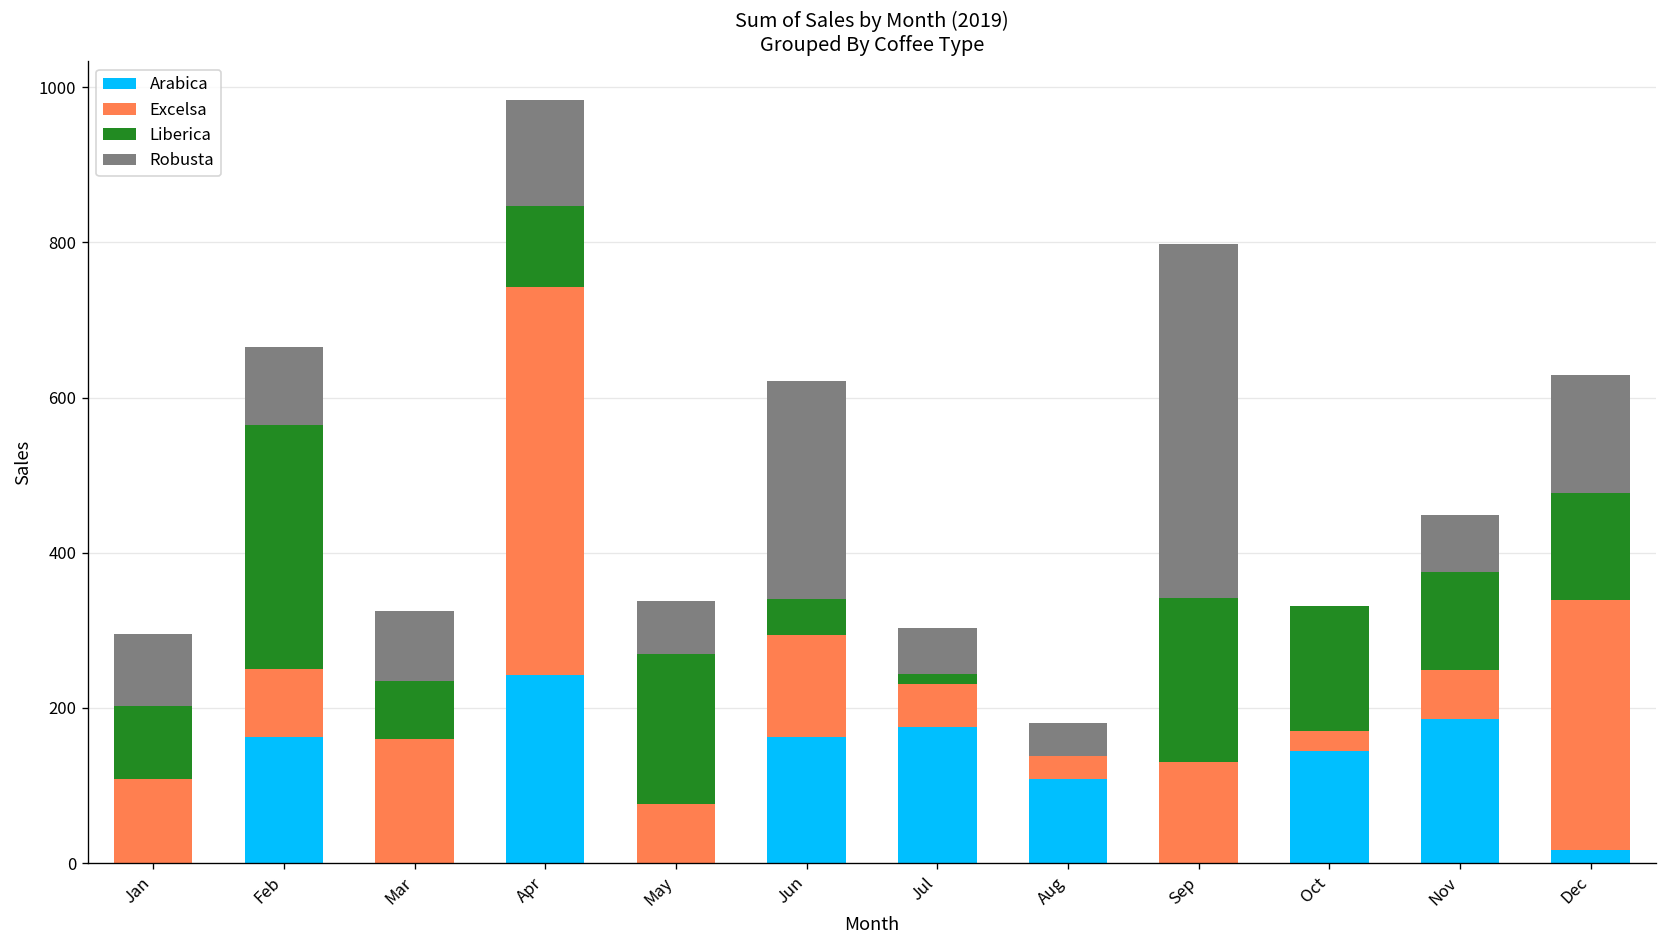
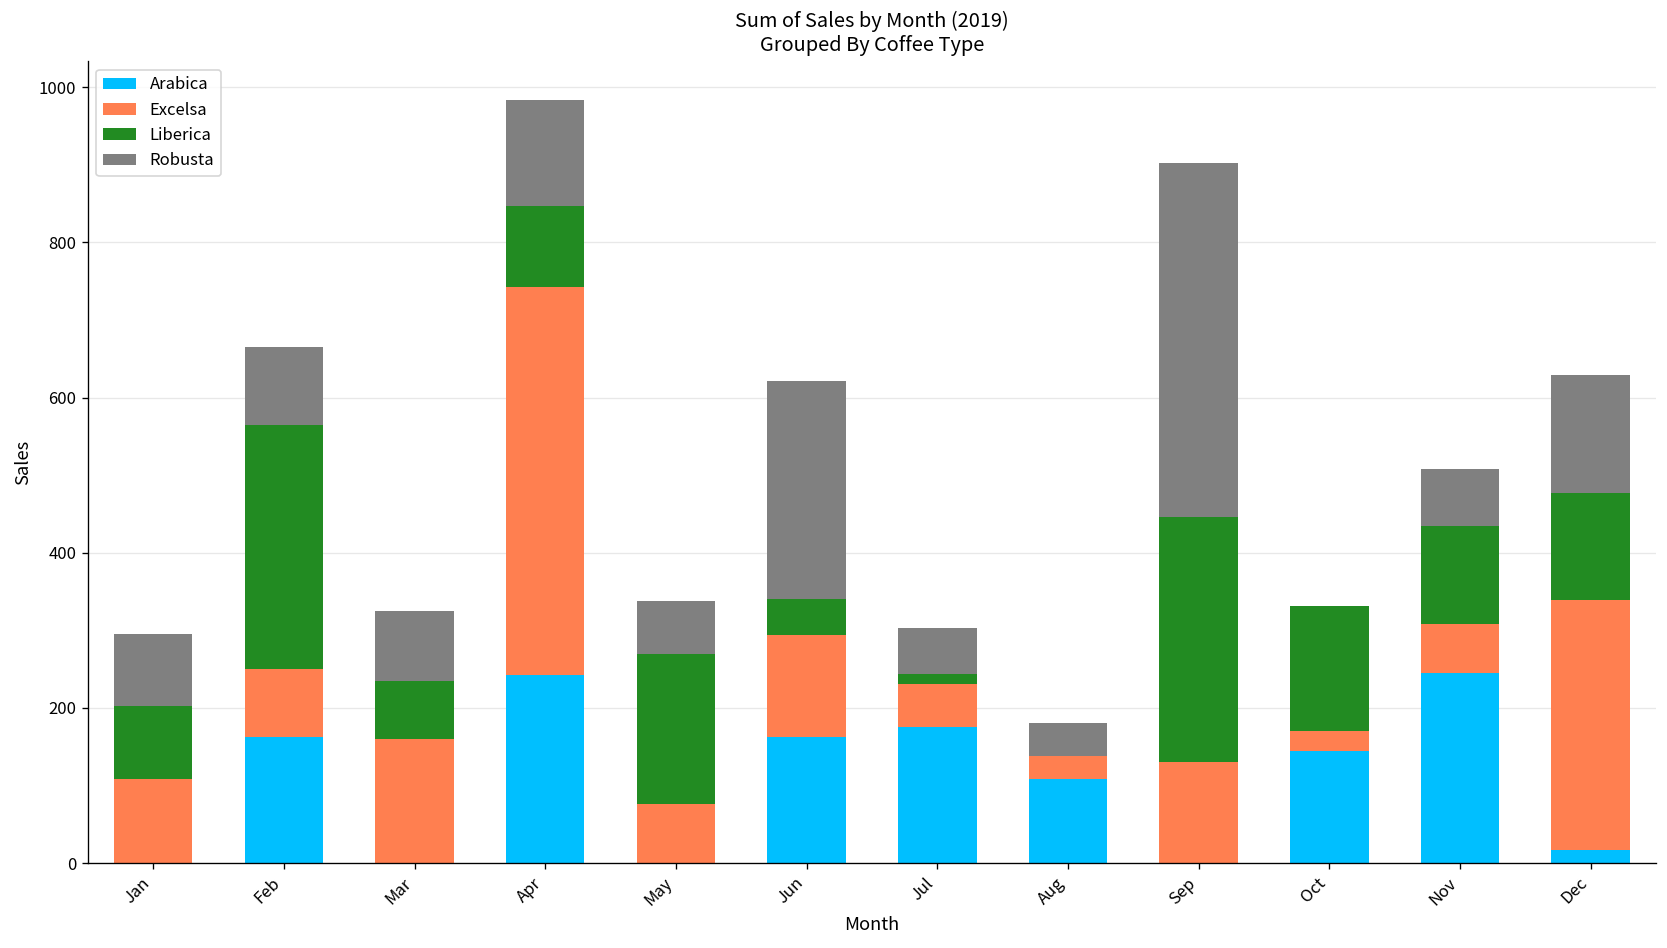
  {
    "Arabica": {
      "Jan": 0,
      "Feb": 160,
      "Mar": 0,
      "Apr": 240,
      "May": 0,
      "Jun": 160,
      "Jul": 180,
      "Aug": 110,
      "Sep": 0,
      "Oct": 140,
-     "Nov": 190,
+     "Nov": 250,
      "Dec": 20
    },
    "Excelsa": {
      "Jan": 110,
      "Feb": 90,
      "Mar": 160,
      "Apr": 500,
      "May": 80,
      "Jun": 130,
      "Jul": 60,
      "Aug": 30,
      "Sep": 130,
      "Oct": 30,
      "Nov": 60,
      "Dec": 320
    },
    "Liberica": {
      "Jan": 100,
      "Feb": 310,
      "Mar": 80,
      "Apr": 100,
      "May": 190,
      "Jun": 50,
      "Jul": 10,
      "Aug": 0,
-     "Sep": 210,
+     "Sep": 320,
      "Oct": 160,
      "Nov": 130,
      "Dec": 140
    },
    "Robusta": {
      "Jan": 90,
      "Feb": 100,
      "Mar": 90,
      "Apr": 140,
      "May": 70,
      "Jun": 280,
      "Jul": 60,
      "Aug": 40,
      "Sep": 460,
      "Oct": 0,
      "Nov": 70,
      "Dec": 150
    }
  }
